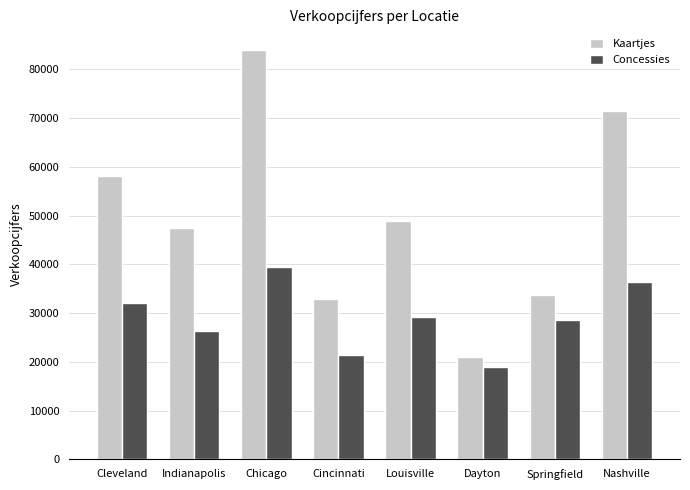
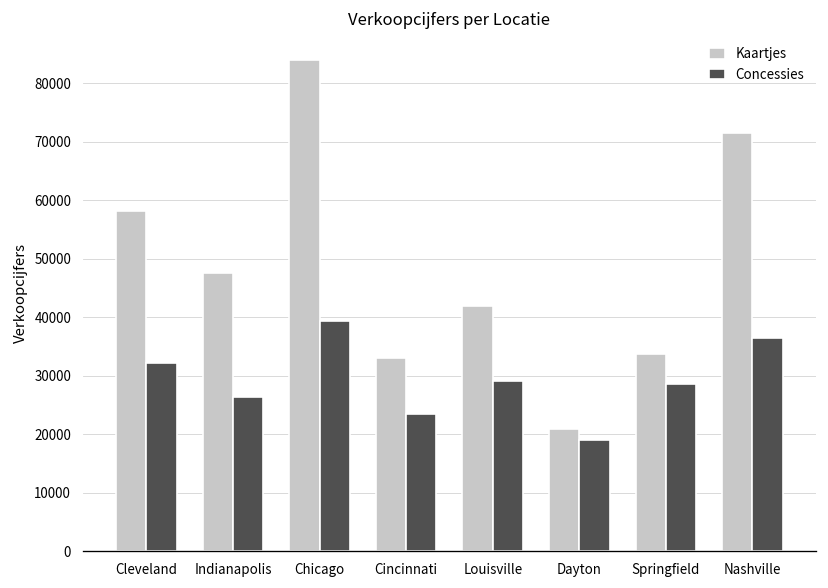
  {
    "Kaartjes": {
      "Cleveland": 58000,
      "Indianapolis": 48000,
      "Chicago": 84000,
      "Cincinnati": 33000,
-     "Louisville": 49000,
+     "Louisville": 42000,
      "Dayton": 21000,
      "Springfield": 34000,
      "Nashville": 71000
    },
    "Concessies": {
      "Cleveland": 32000,
      "Indianapolis": 26000,
      "Chicago": 39000,
-     "Cincinnati": 21000,
+     "Cincinnati": 23000,
      "Louisville": 29000,
      "Dayton": 19000,
      "Springfield": 29000,
      "Nashville": 36000
    }
  }
